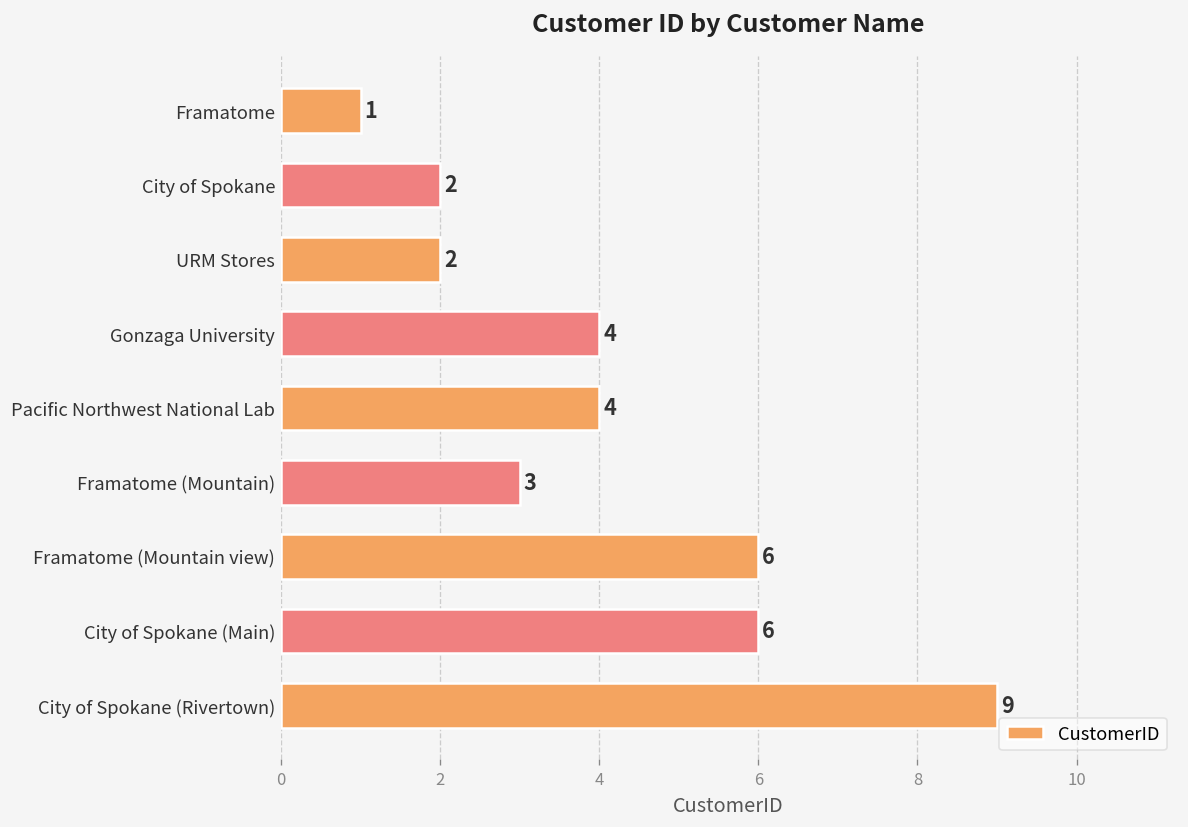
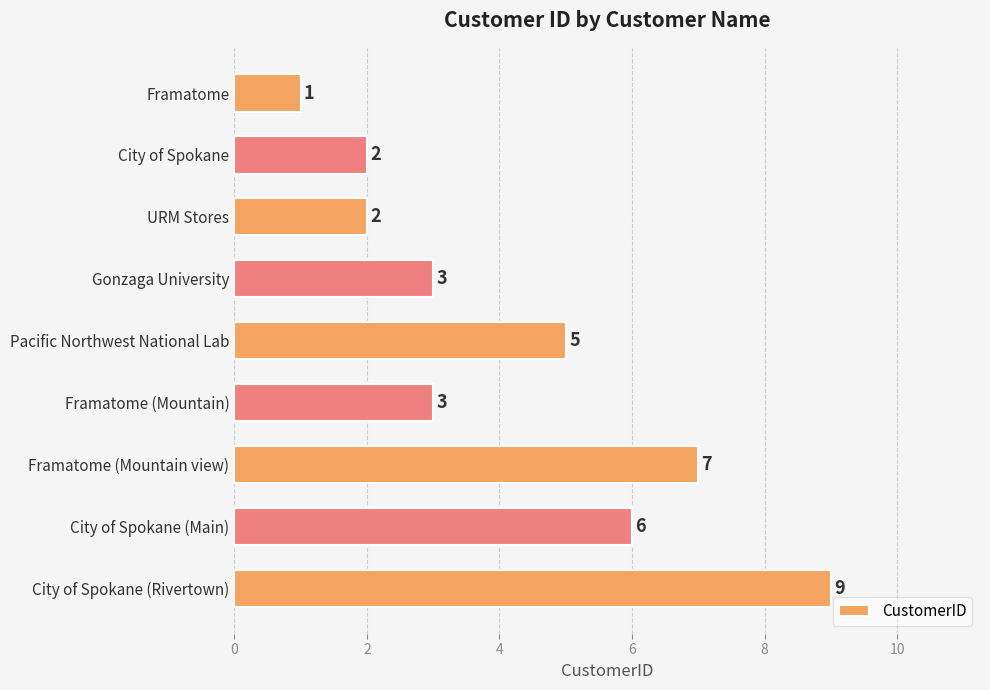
  {
    "Framatome": 1,
    "City of Spokane": 2,
    "URM Stores": 2,
-   "Gonzaga University": 4,
-   "Pacific Northwest National Lab": 4,
+   "Gonzaga University": 3,
+   "Pacific Northwest National Lab": 5,
    "Framatome (Mountain)": 3,
-   "Framatome (Mountain view)": 6,
+   "Framatome (Mountain view)": 7,
    "City of Spokane (Main)": 6
  }
